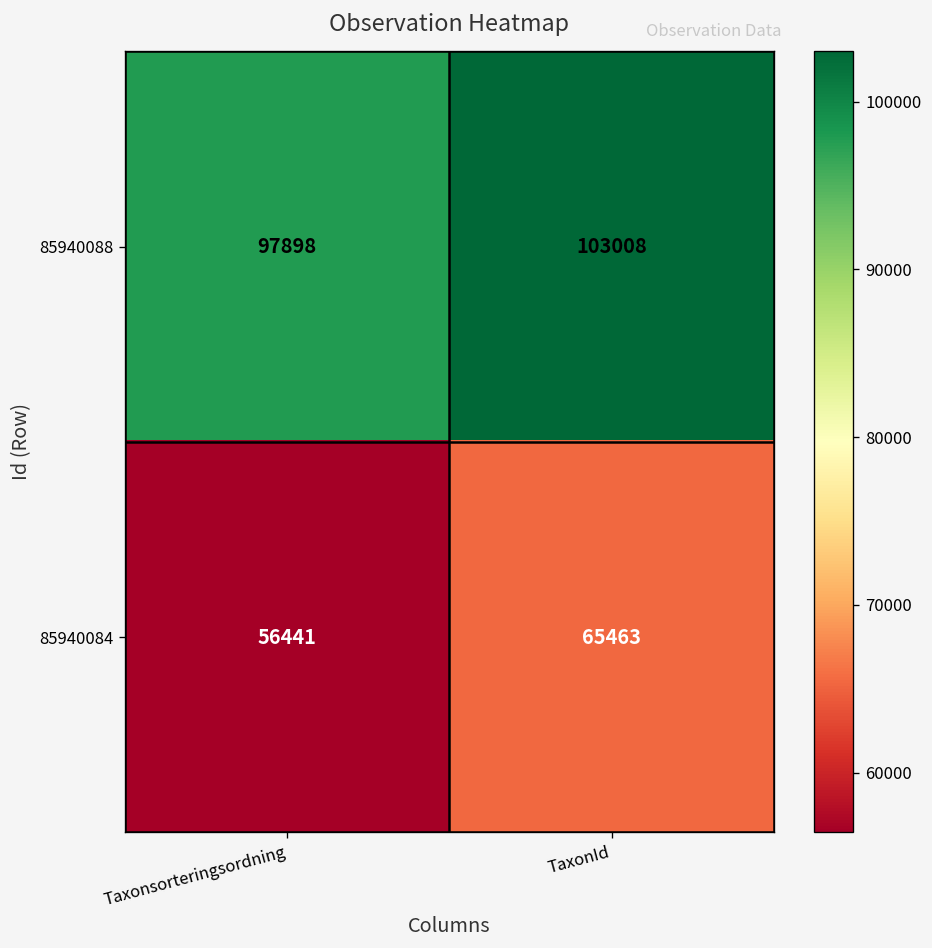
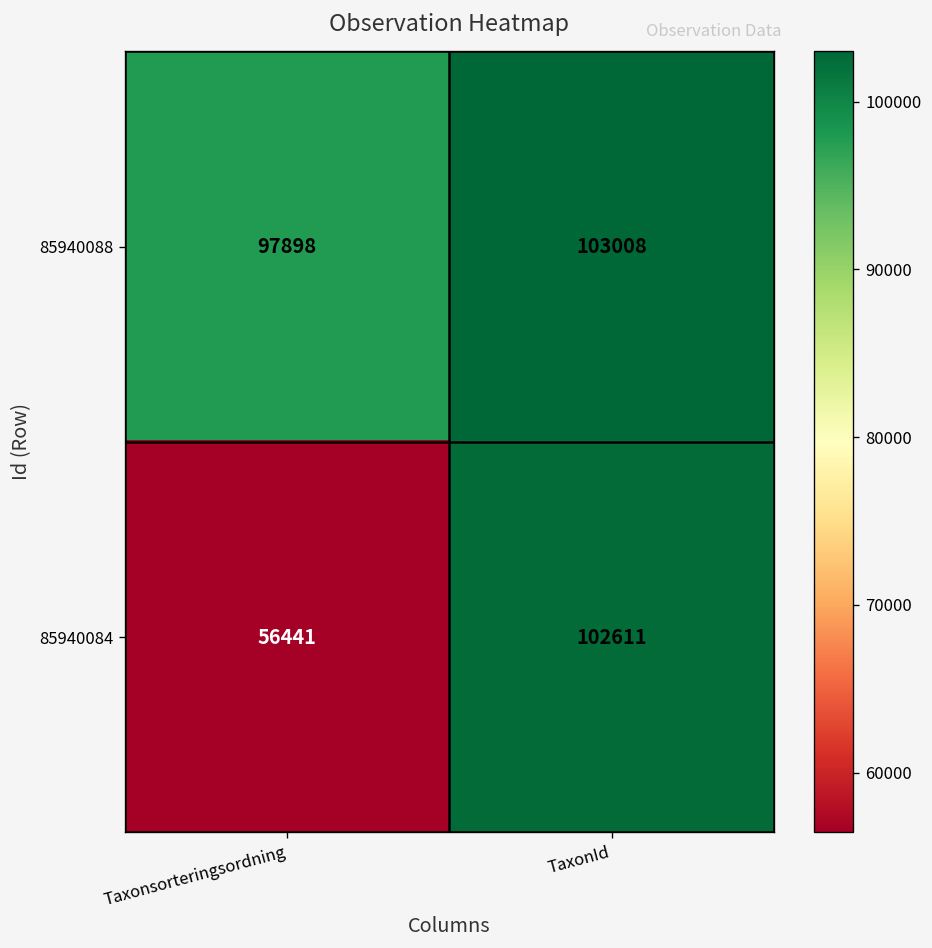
  {
    "85940088": {
      "Taxonsorteringsordning": 97898,
      "TaxonId": 103008
    },
    "85940084": {
      "Taxonsorteringsordning": 56441,
-     "TaxonId": 65463
+     "TaxonId": 102611
    }
  }
